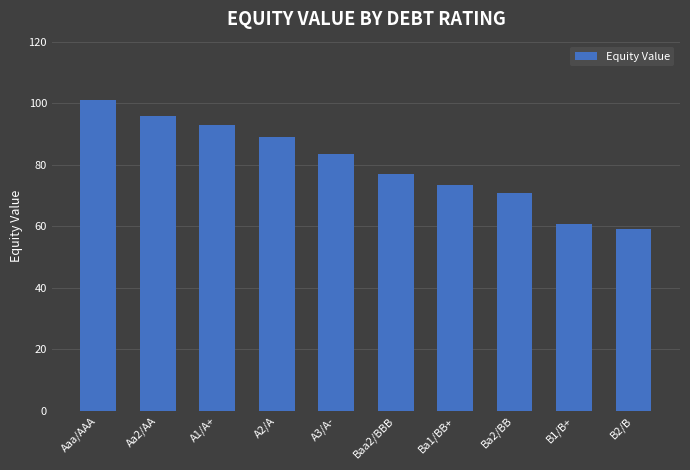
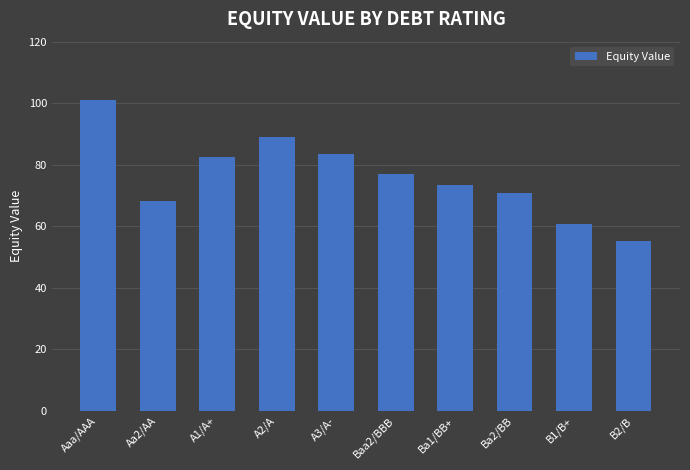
  {
    "Aaa/AAA": 101,
-   "Aa2/AA": 96,
-   "A1/A+": 93,
+   "Aa2/AA": 68,
+   "A1/A+": 82,
    "A2/A": 89,
    "A3/A-": 83,
    "Baa2/BBB": 77,
    "Ba1/BB+": 73,
    "Ba2/BB": 71,
    "B1/B+": 61,
-   "B2/B": 59
+   "B2/B": 55
  }
